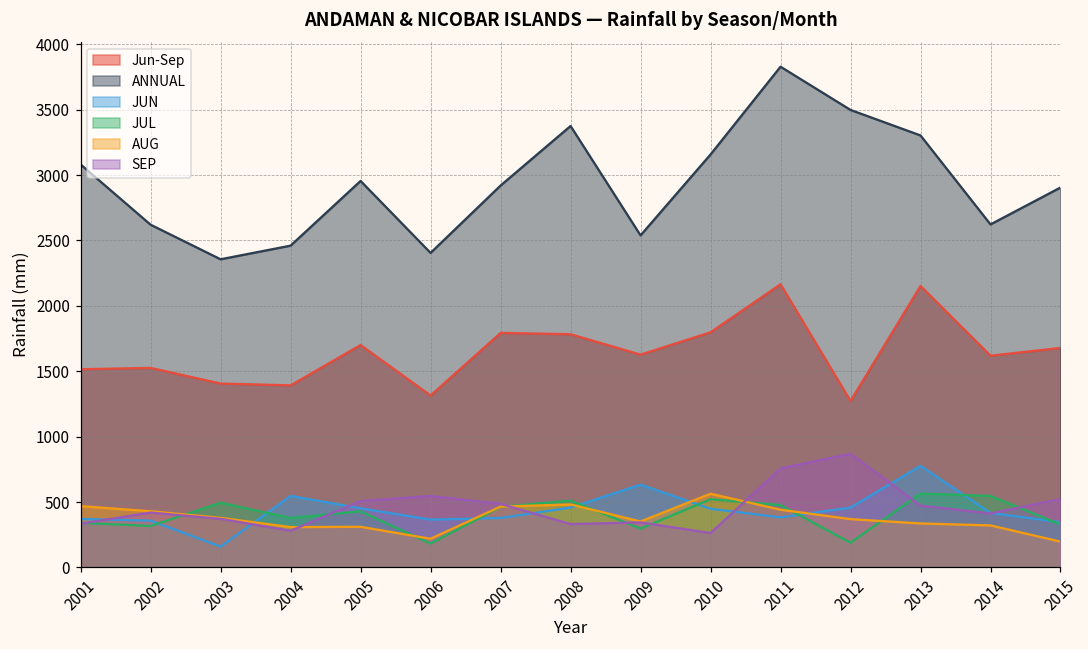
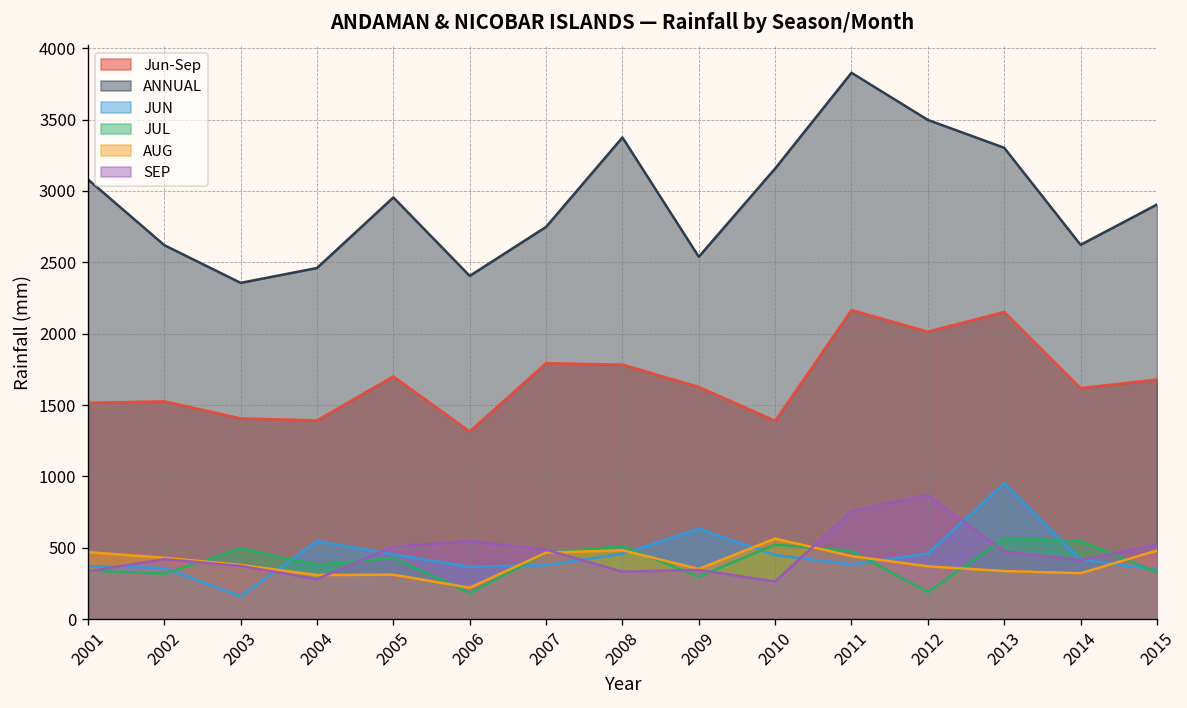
  {
    "Jun-Sep": {
      "2001": 1520,
      "2002": 1530,
      "2003": 1410,
      "2004": 1390,
      "2005": 1700,
      "2006": 1310,
      "2007": 1790,
      "2008": 1780,
      "2009": 1630,
-     "2010": 1800,
+     "2010": 1390,
      "2011": 2170,
-     "2012": 1270,
+     "2012": 2010,
      "2013": 2150,
      "2014": 1620,
      "2015": 1680
    },
    "ANNUAL": {
      "2001": 3080,
      "2002": 2620,
      "2003": 2360,
      "2004": 2460,
      "2005": 2950,
      "2006": 2400,
-     "2007": 2920,
+     "2007": 2750,
      "2008": 3370,
      "2009": 2540,
      "2010": 3160,
      "2011": 3830,
      "2012": 3500,
      "2013": 3300,
      "2014": 2620,
      "2015": 2900
    },
    "JUN": {
      "2001": 370,
      "2002": 360,
      "2003": 160,
      "2004": 550,
      "2005": 450,
      "2006": 370,
      "2007": 380,
      "2008": 460,
      "2009": 630,
      "2010": 450,
      "2011": 380,
      "2012": 460,
-     "2013": 780
+     "2013": 950
    },
    "JUL": {
      "2002": 320,
      "2003": 490,
      "2004": 380,
      "2005": 430,
      "2006": 180,
      "2008": 510,
      "2009": 300,
      "2010": 520,
      "2011": 480,
      "2012": 190,
      "2013": 560,
      "2014": 550
    },
    "AUG": {
      "2001": 470,
      "2004": 310,
      "2005": 310,
      "2006": 220,
      "2008": 480,
      "2010": 560,
      "2011": 440,
      "2012": 370,
      "2013": 340,
      "2014": 320,
-     "2015": 200
+     "2015": 480
    },
    "SEP": {
      "2004": 280,
      "2005": 510,
      "2006": 550,
      "2008": 330,
      "2010": 260,
      "2011": 760,
      "2012": 870,
      "2013": 470,
      "2015": 520
    }
  }
